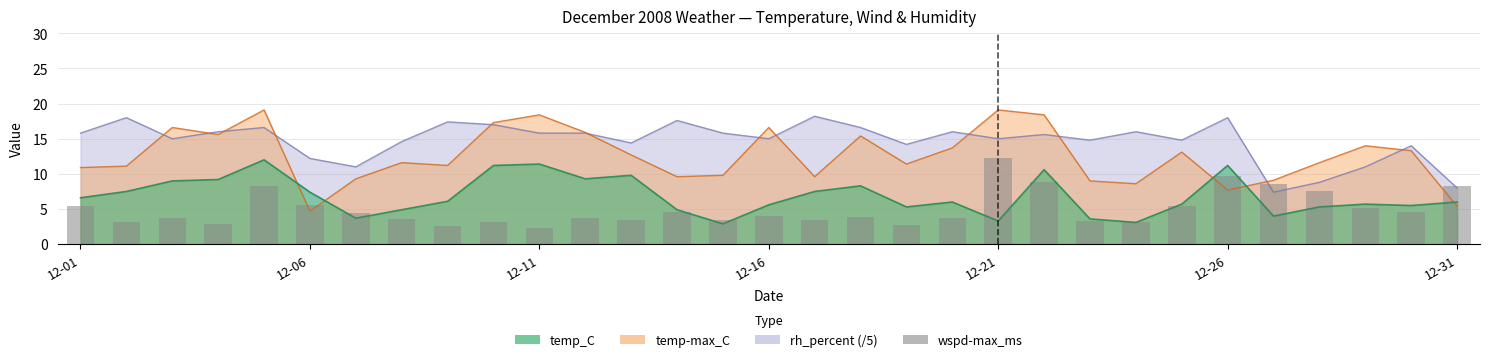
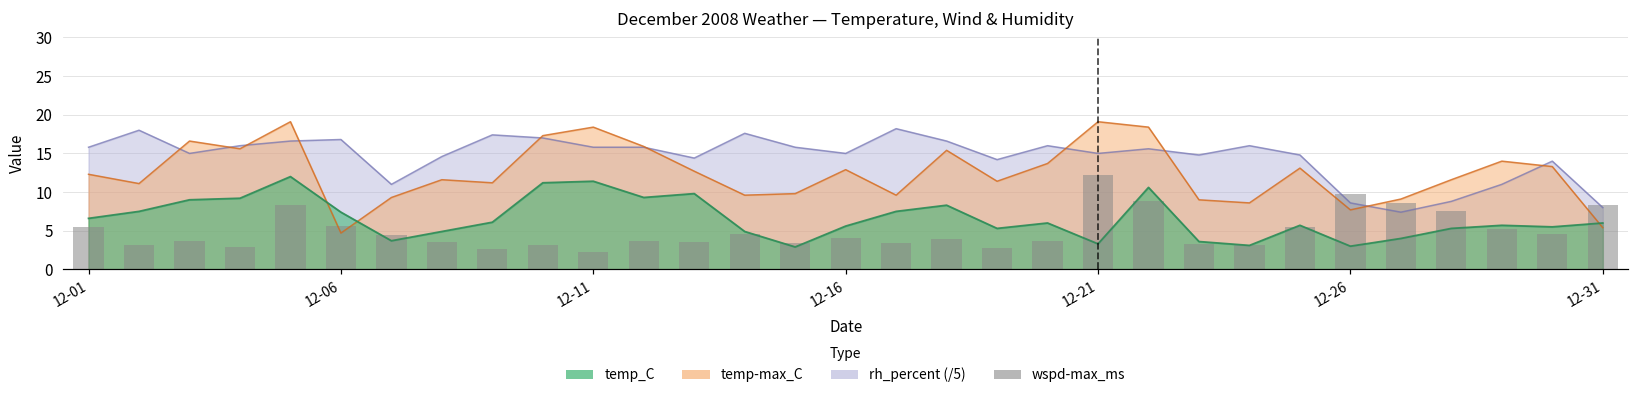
  {
    "rh_percent (/5)": {
      "12-01": 16,
-     "12-06": 12,
+     "12-06": 17,
      "12-11": 16,
      "12-16": 15,
      "12-21": 15,
-     "12-26": 18,
+     "12-26": 9,
      "12-31": 8
    },
    "wspd-max_ms": {
      "12-01": 6,
      "12-06": 6,
      "12-11": 2,
      "12-16": 4,
      "12-21": 12,
      "12-26": 10,
      "12-31": 8
    },
    "temp-max_C": {
-     "12-01": 11,
+     "12-01": 12,
      "12-06": 5,
      "12-11": 18,
-     "12-16": 17,
+     "12-16": 13,
      "12-21": 19,
      "12-26": 8,
      "12-31": 5
    },
    "temp_C": {
      "12-01": 7,
      "12-06": 7,
      "12-11": 11,
      "12-16": 6,
      "12-21": 3,
-     "12-26": 11,
+     "12-26": 3,
      "12-31": 6
    }
  }
